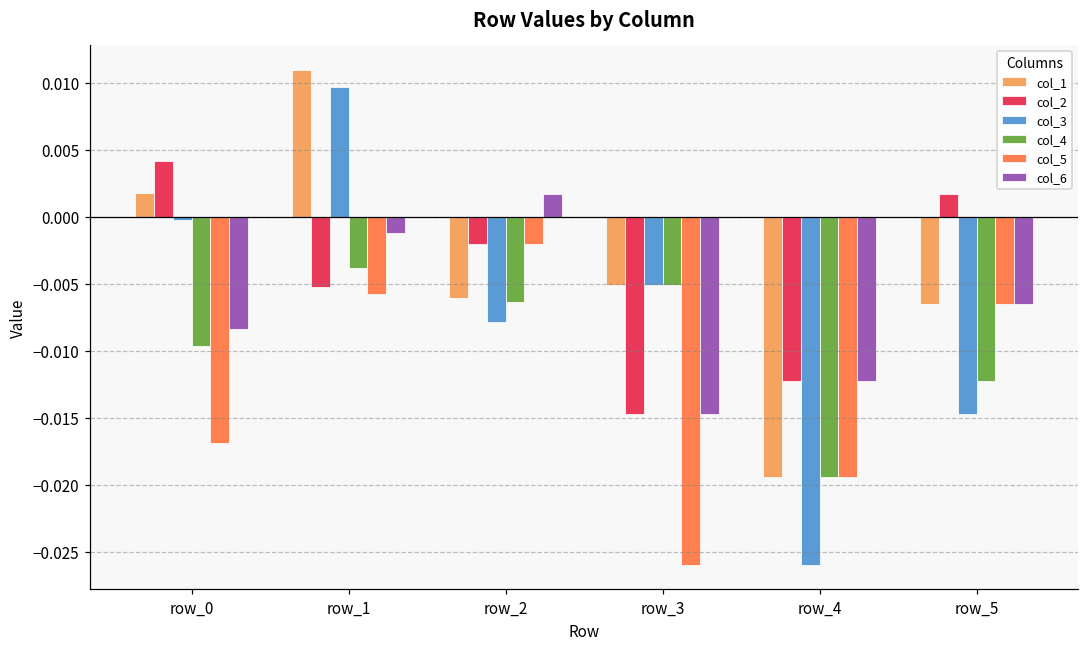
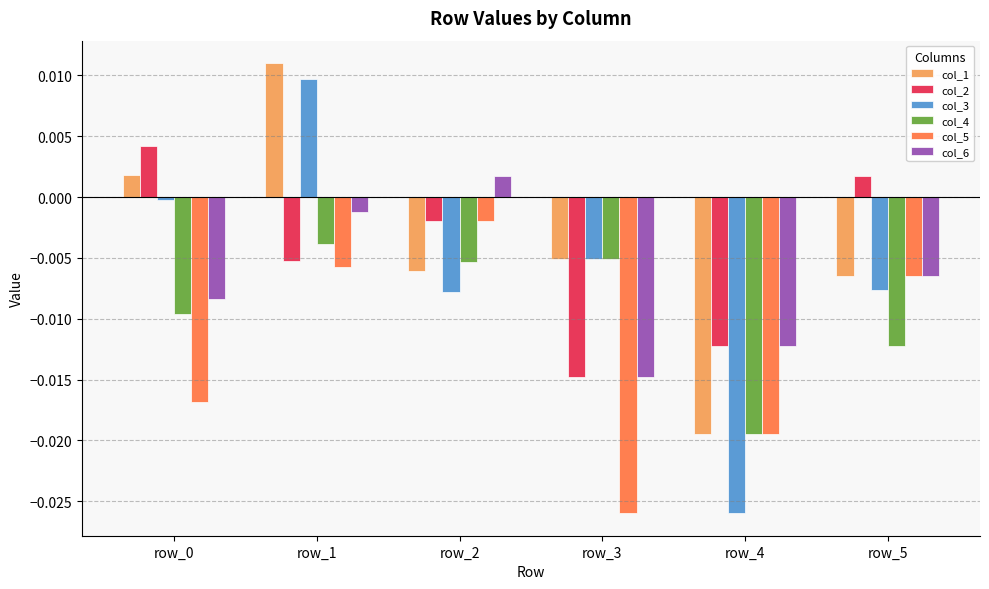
  {
    "col_2": {
      "row_0": 0.0042,
      "row_1": -0.0053,
      "row_2": -0.0020,
      "row_3": -0.0148,
      "row_4": -0.0122,
      "row_5": 0.0017
    },
    "col_3": {
      "row_0": -0.0002,
      "row_1": 0.0097,
      "row_2": -0.0078,
      "row_3": -0.0051,
      "row_4": -0.0260,
-     "row_5": -0.0148
+     "row_5": -0.0076
    },
    "col_4": {
      "row_0": -0.0096,
      "row_1": -0.0038,
-     "row_2": -0.0064,
+     "row_2": -0.0053,
      "row_3": -0.0051,
      "row_4": -0.0195,
      "row_5": -0.0122
    },
    "col_6": {
      "row_0": -0.0084,
      "row_1": -0.0012,
      "row_2": 0.0017,
      "row_3": -0.0148,
      "row_4": -0.0122,
      "row_5": -0.0065
    }
  }
